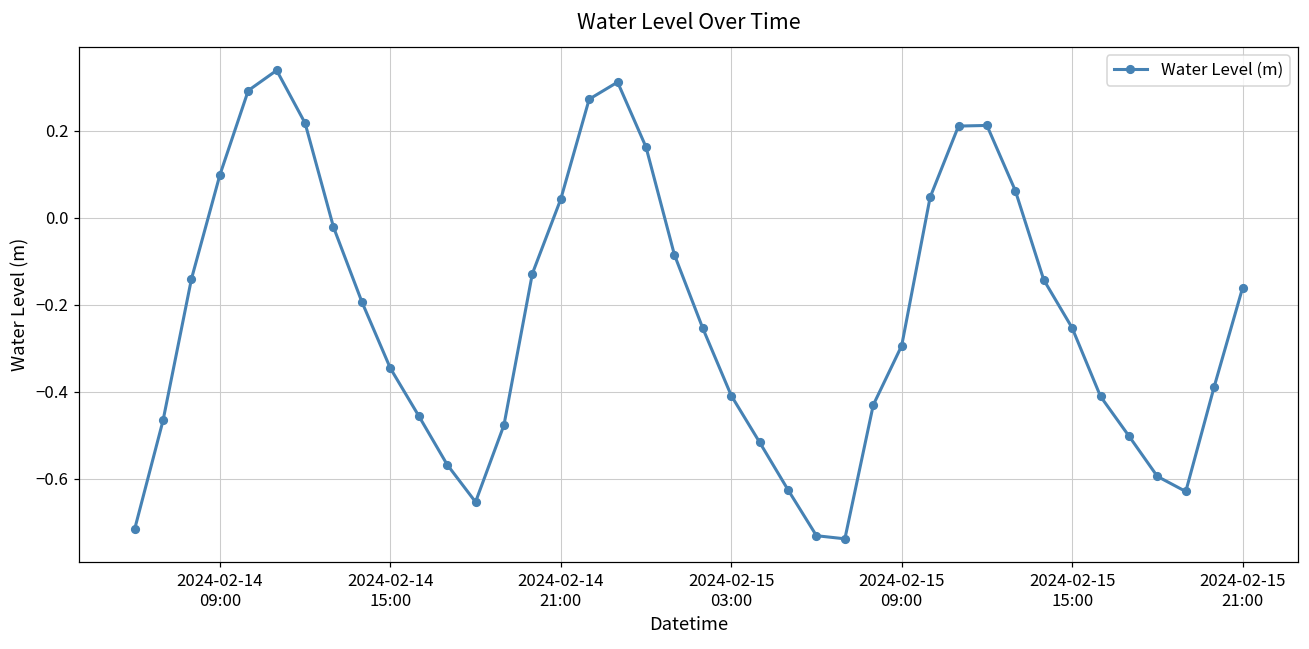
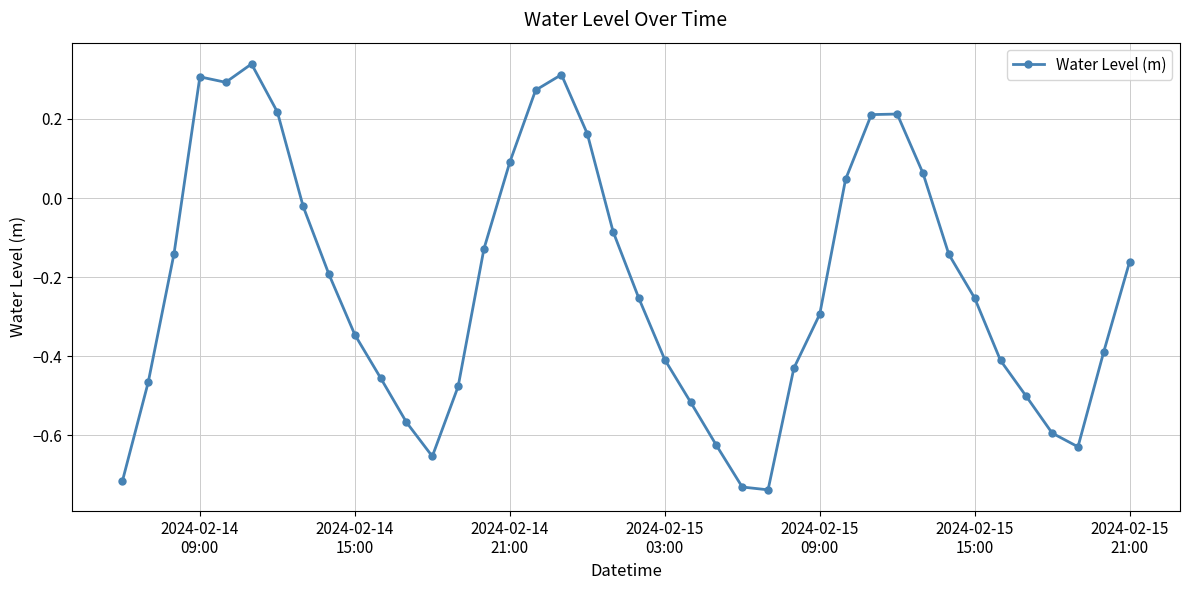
  {
-   "2024-02-14 09:00": 0.10,
+   "2024-02-14 09:00": 0.31,
    "2024-02-14 15:00": -0.35,
-   "2024-02-14 21:00": 0.04,
+   "2024-02-14 21:00": 0.09,
    "2024-02-15 03:00": -0.41,
    "2024-02-15 09:00": -0.29,
    "2024-02-15 15:00": -0.25,
    "2024-02-15 21:00": -0.16
  }
